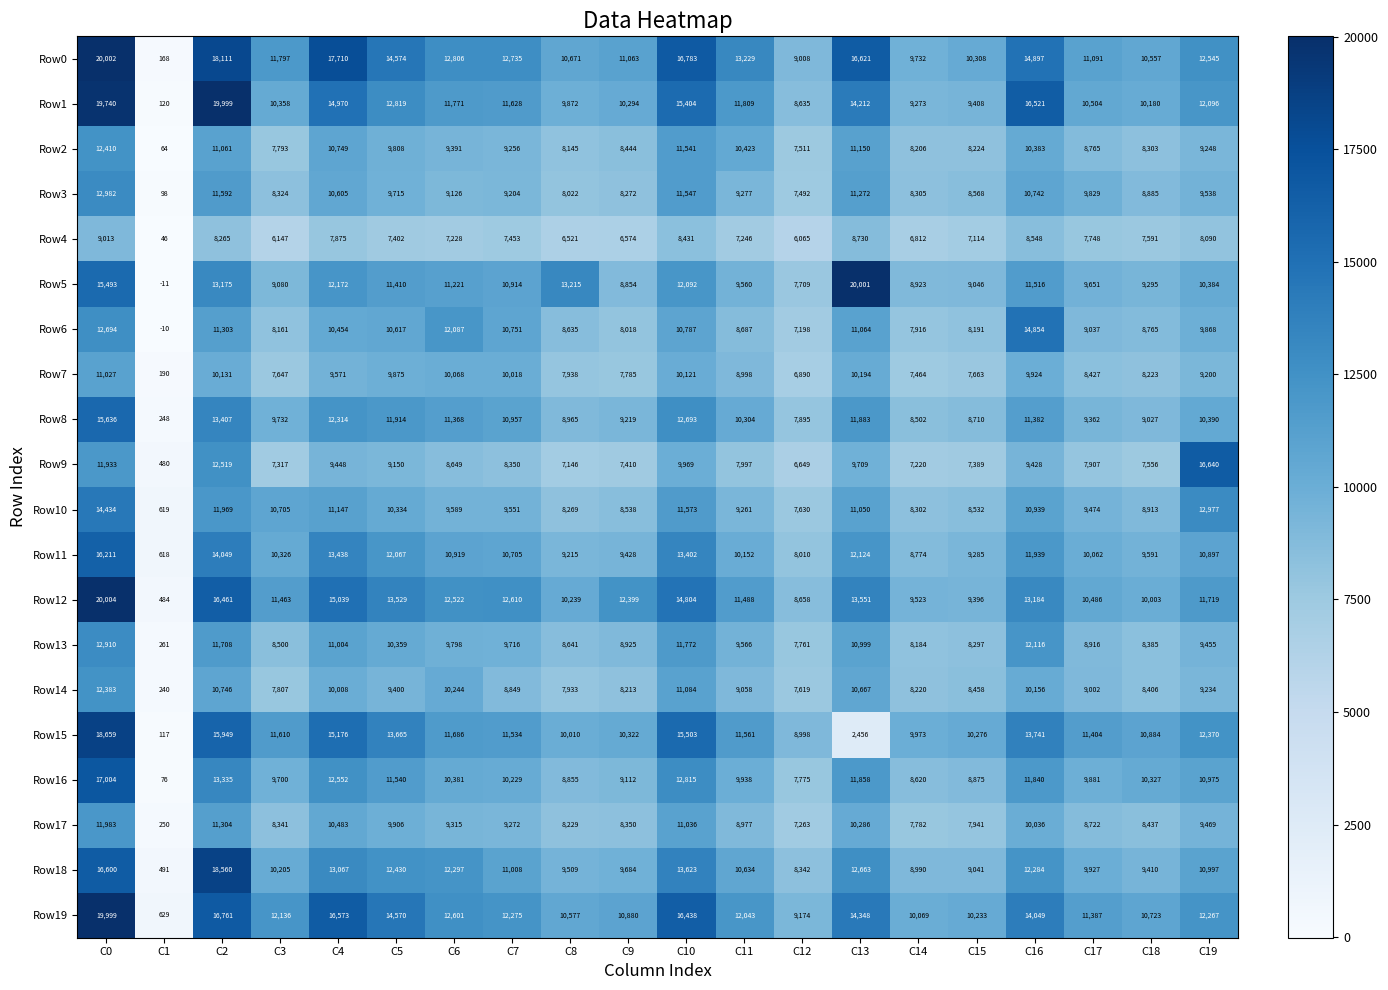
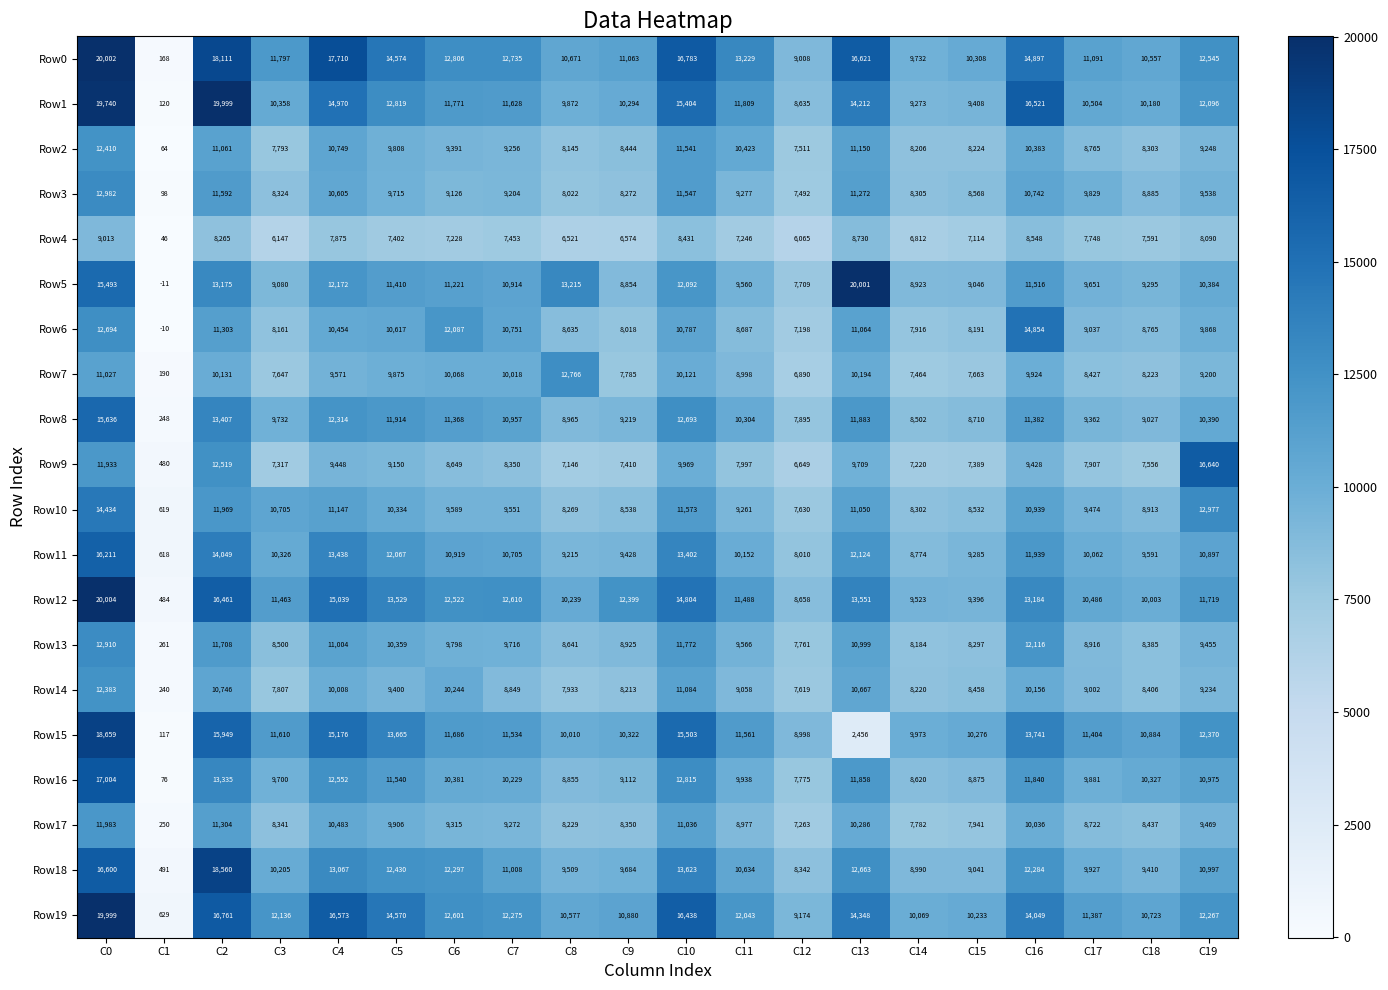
  {
    "Row7": {
      "C0": "11,027",
      "C1": "190",
      "C2": "10,131",
      "C3": "7,647",
      "C4": "9,571",
      "C5": "9,875",
      "C6": "10,068",
      "C7": "10,018",
-     "C8": "7,938",
+     "C8": "12,766",
      "C9": "7,785",
      "C10": "10,121",
      "C11": "8,998",
      "C12": "6,890",
      "C13": "10,194",
      "C14": "7,464",
      "C15": "7,663",
      "C16": "9,924",
      "C17": "8,427",
      "C18": "8,223",
      "C19": "9,200"
    }
  }
